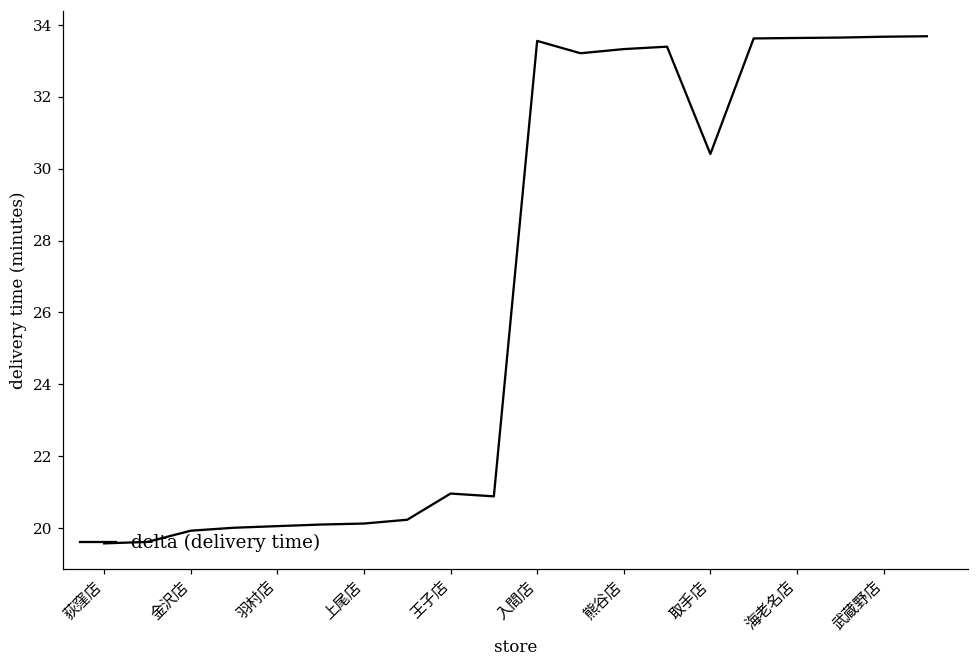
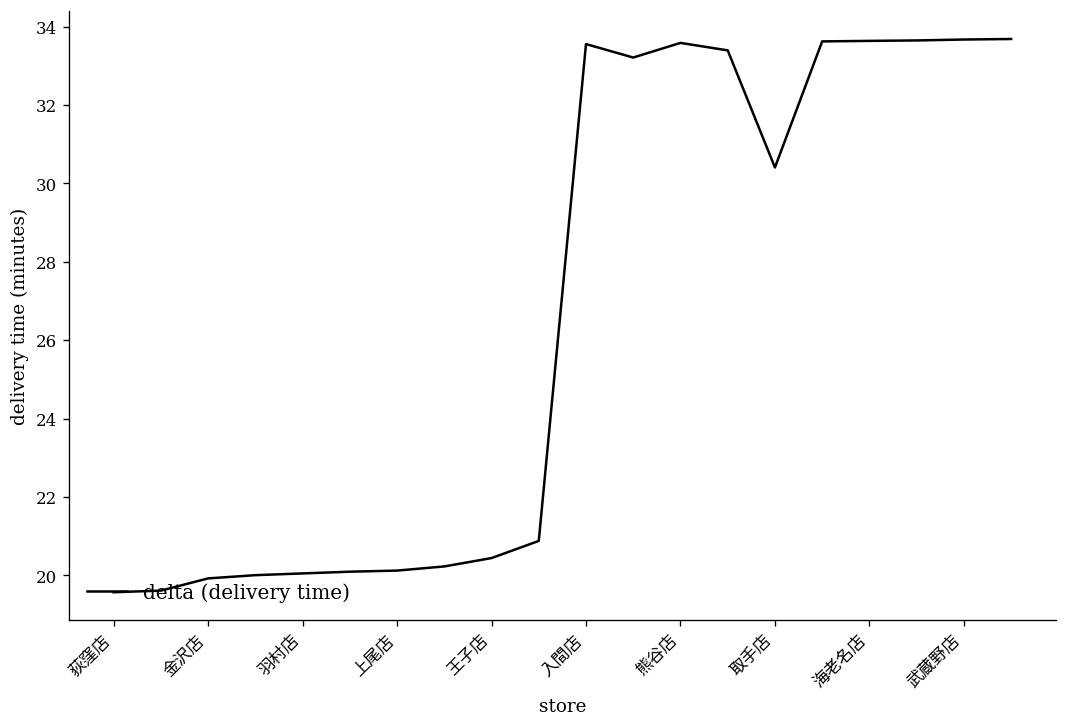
  {
    "荻窪店": 19.6,
    "金沢店": 19.9,
    "羽村店": 20.1,
    "上尾店": 20.1,
-   "王子店": 21.0,
+   "王子店": 20.4,
    "入間店": 33.6,
-   "熊谷店": 33.3,
+   "熊谷店": 33.6,
    "取手店": 30.4,
    "海老名店": 33.6,
    "武蔵野店": 33.7
  }
